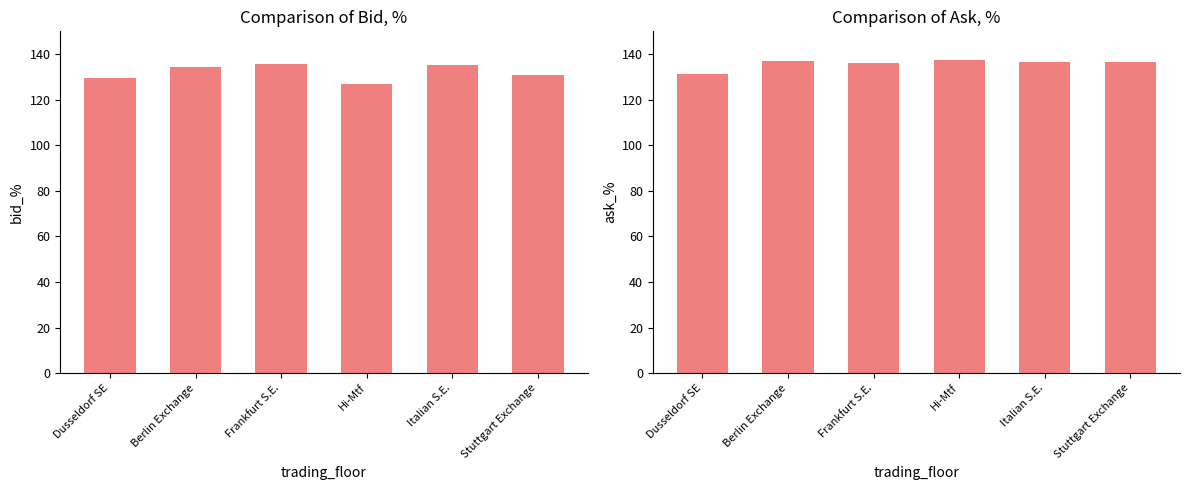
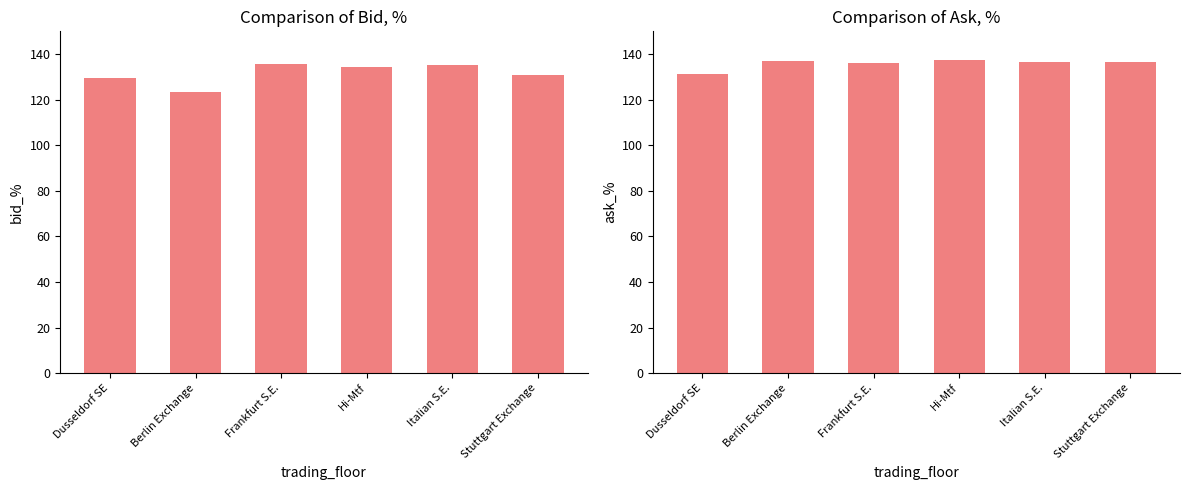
  {
    "Comparison of Bid, %": {
      "Dusseldorf SE": 130,
-     "Berlin Exchange": 134,
+     "Berlin Exchange": 123,
      "Frankfurt S.E.": 135,
-     "Hi-Mtf": 127,
+     "Hi-Mtf": 134,
      "Italian S.E.": 135,
      "Stuttgart Exchange": 131
    },
    "Comparison of Ask, %": {
      "Dusseldorf SE": 131,
      "Berlin Exchange": 137,
      "Frankfurt S.E.": 136,
      "Hi-Mtf": 137,
      "Italian S.E.": 136,
      "Stuttgart Exchange": 137
    }
  }
